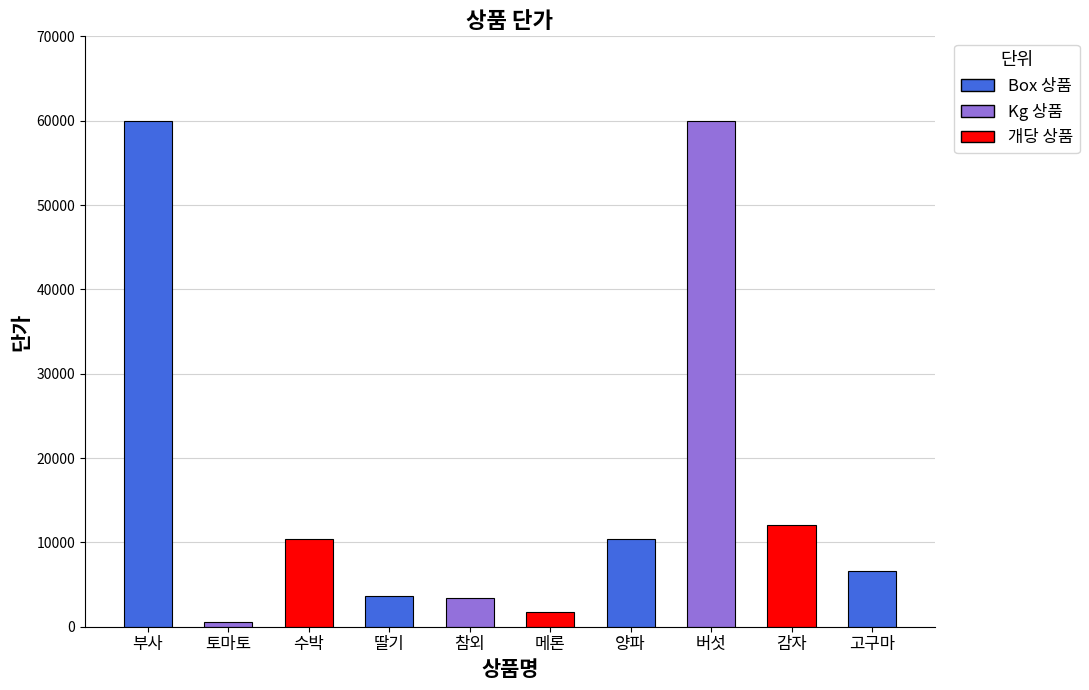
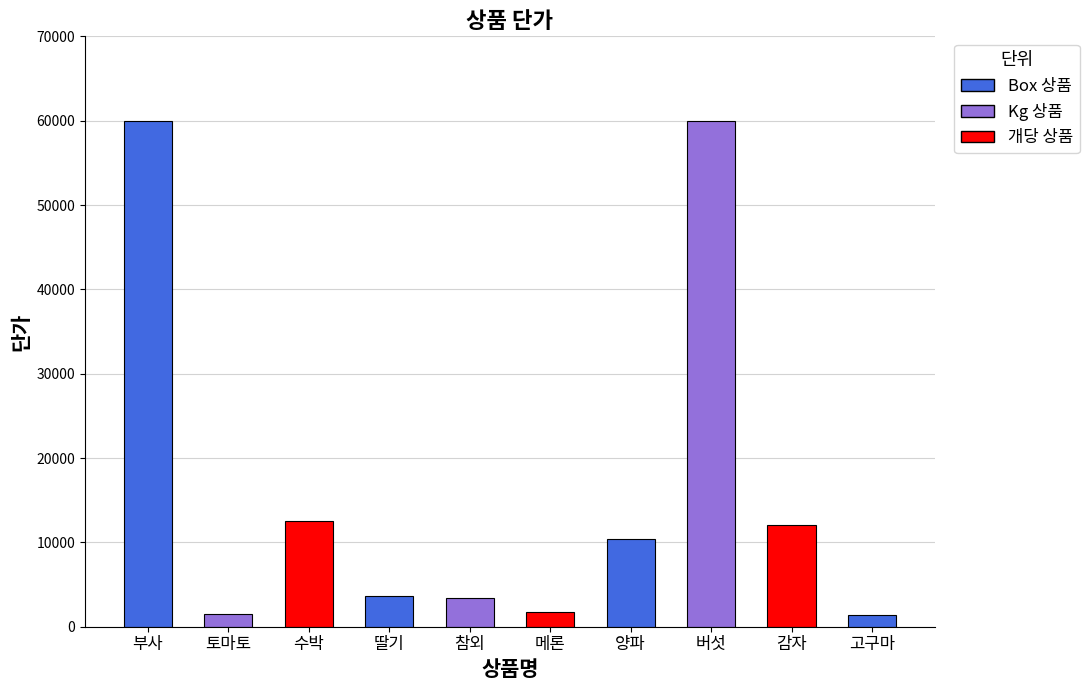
  {
    "부사": 60000,
-   "토마토": 1000,
-   "수박": 10000,
+   "토마토": 2000,
+   "수박": 13000,
    "딸기": 4000,
    "참외": 3000,
    "메론": 2000,
    "양파": 10000,
    "버섯": 60000,
    "감자": 12000,
-   "고구마": 7000
+   "고구마": 1000
  }
